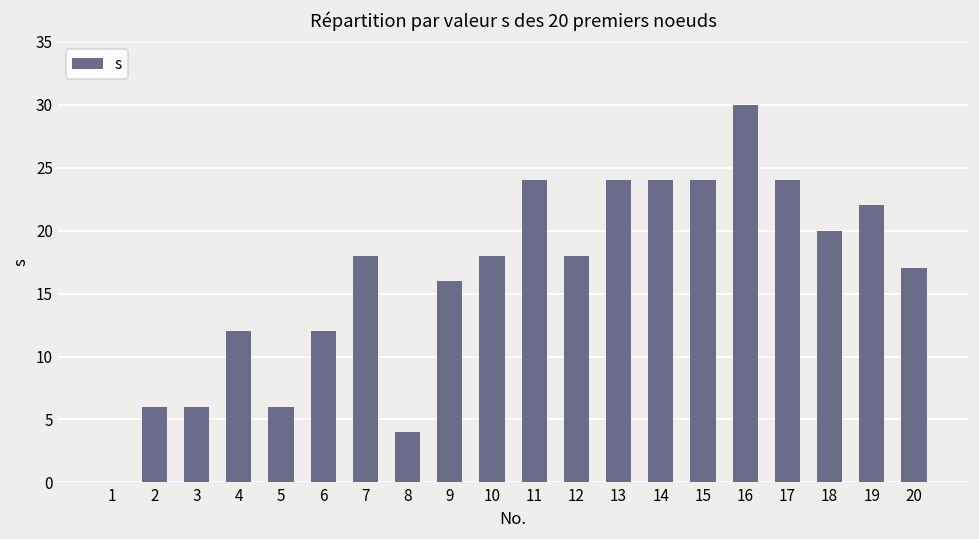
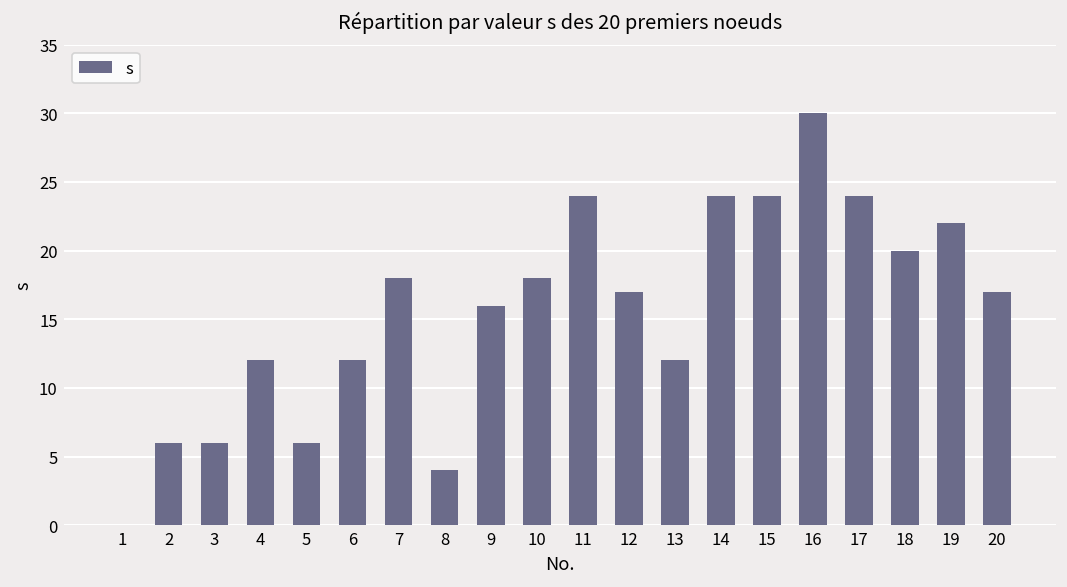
  {
    "1": 0,
    "2": 6,
    "3": 6,
    "4": 12,
    "5": 6,
    "6": 12,
    "7": 18,
    "8": 4,
    "9": 16,
    "10": 18,
    "11": 24,
-   "12": 18,
-   "13": 24,
+   "12": 17,
+   "13": 12,
    "14": 24,
    "15": 24,
    "16": 30,
    "17": 24,
    "18": 20,
    "19": 22,
    "20": 17
  }
